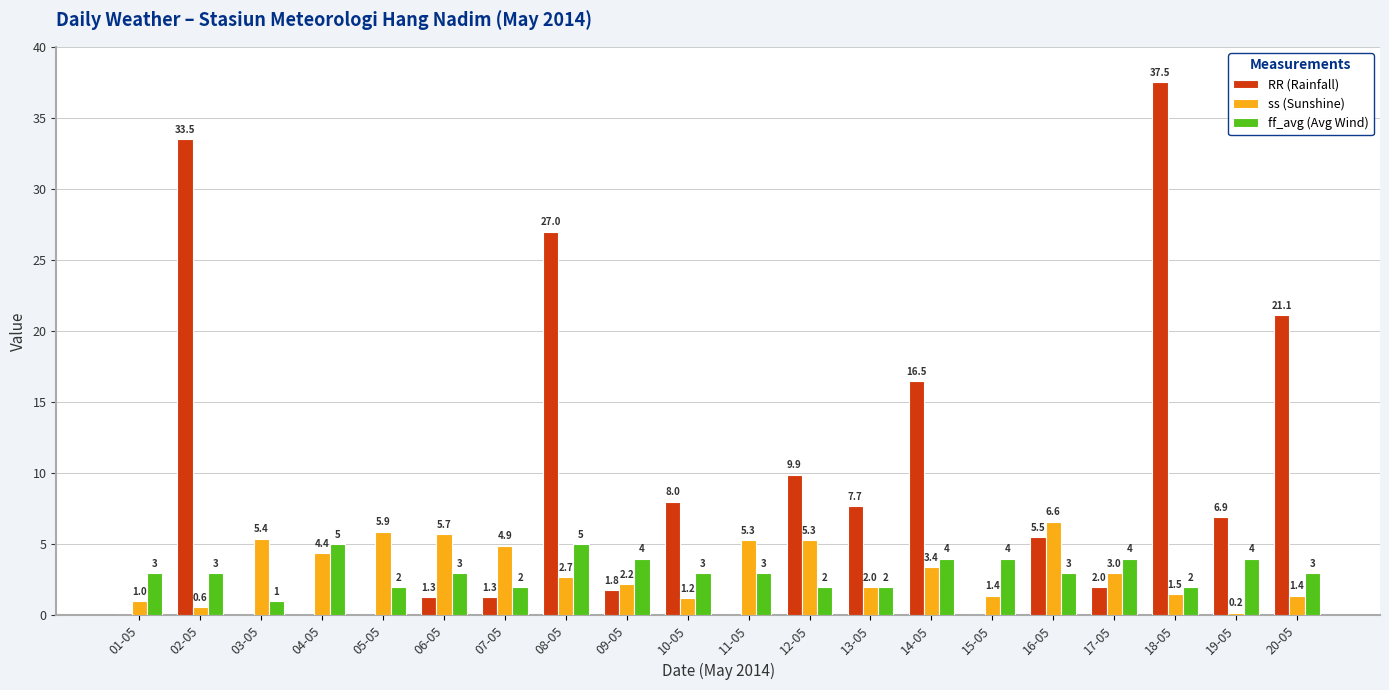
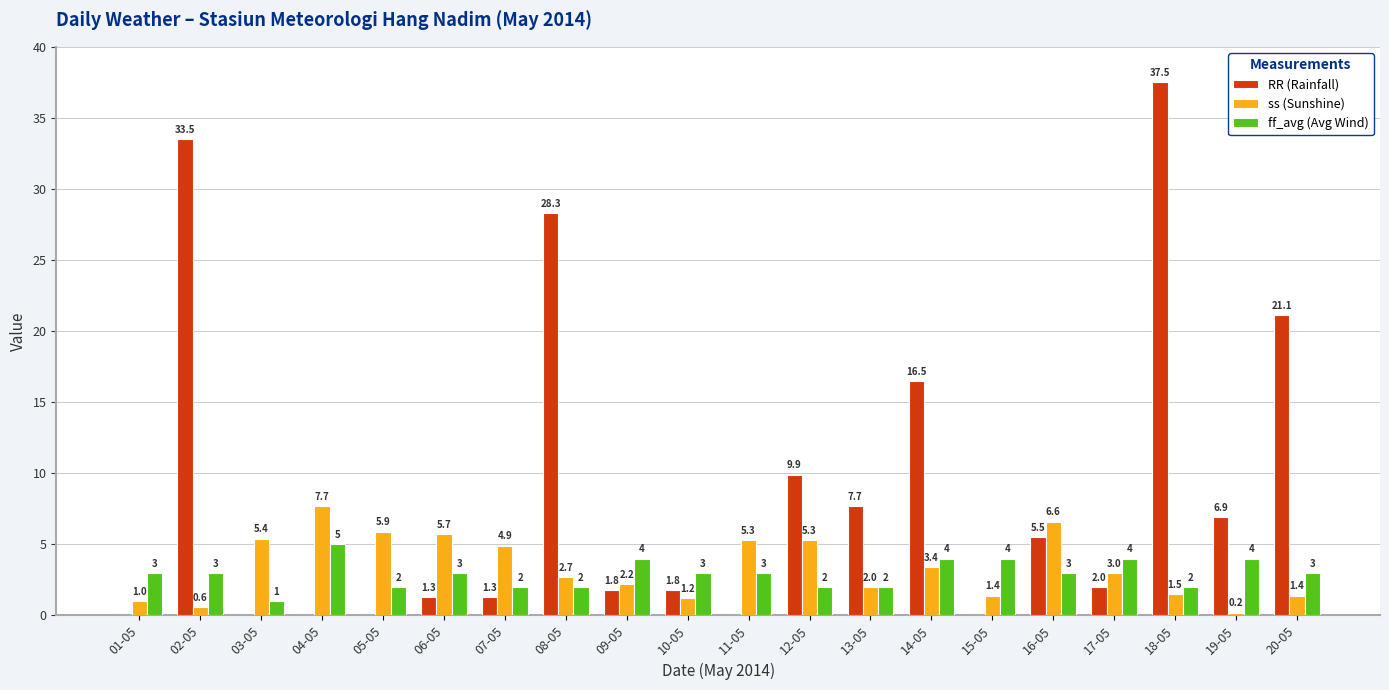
  {
    "RR (Rainfall)": {
      "02-05": 33.5,
      "06-05": 1.3,
      "07-05": 1.3,
-     "08-05": 27.0,
+     "08-05": 28.3,
      "09-05": 1.8,
-     "10-05": 8.0,
+     "10-05": 1.8,
      "12-05": 9.9,
      "13-05": 7.7,
      "14-05": 16.5,
      "16-05": 5.5,
      "17-05": 2.0,
      "18-05": 37.5,
      "19-05": 6.9,
      "20-05": 21.1
    },
    "ss (Sunshine)": {
      "01-05": 1.0,
      "02-05": 0.6,
      "03-05": 5.4,
-     "04-05": 4.4,
+     "04-05": 7.7,
      "05-05": 5.9,
      "06-05": 5.7,
      "07-05": 4.9,
      "08-05": 2.7,
      "09-05": 2.2,
      "10-05": 1.2,
      "11-05": 5.3,
      "12-05": 5.3,
      "13-05": 2.0,
      "14-05": 3.4,
      "15-05": 1.4,
      "16-05": 6.6,
      "17-05": 3.0,
      "18-05": 1.5,
      "19-05": 0.2,
      "20-05": 1.4
    },
    "ff_avg (Avg Wind)": {
      "01-05": 3,
      "02-05": 3,
      "03-05": 1,
      "04-05": 5,
      "05-05": 2,
      "06-05": 3,
      "07-05": 2,
-     "08-05": 5,
+     "08-05": 2,
      "09-05": 4,
      "10-05": 3,
      "11-05": 3,
      "12-05": 2,
      "13-05": 2,
      "14-05": 4,
      "15-05": 4,
      "16-05": 3,
      "17-05": 4,
      "18-05": 2,
      "19-05": 4,
      "20-05": 3
    }
  }
